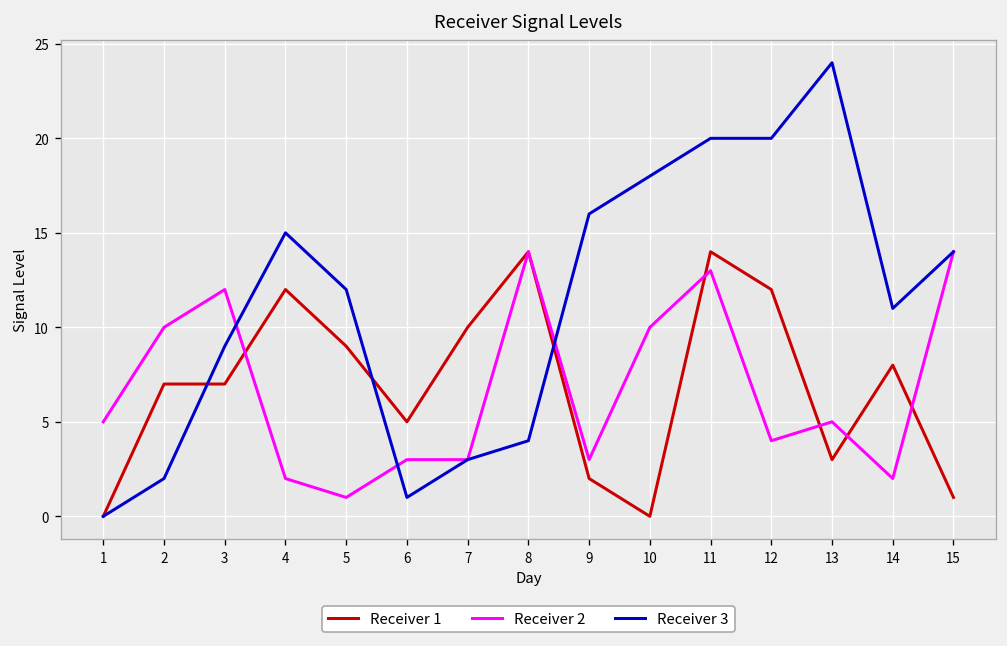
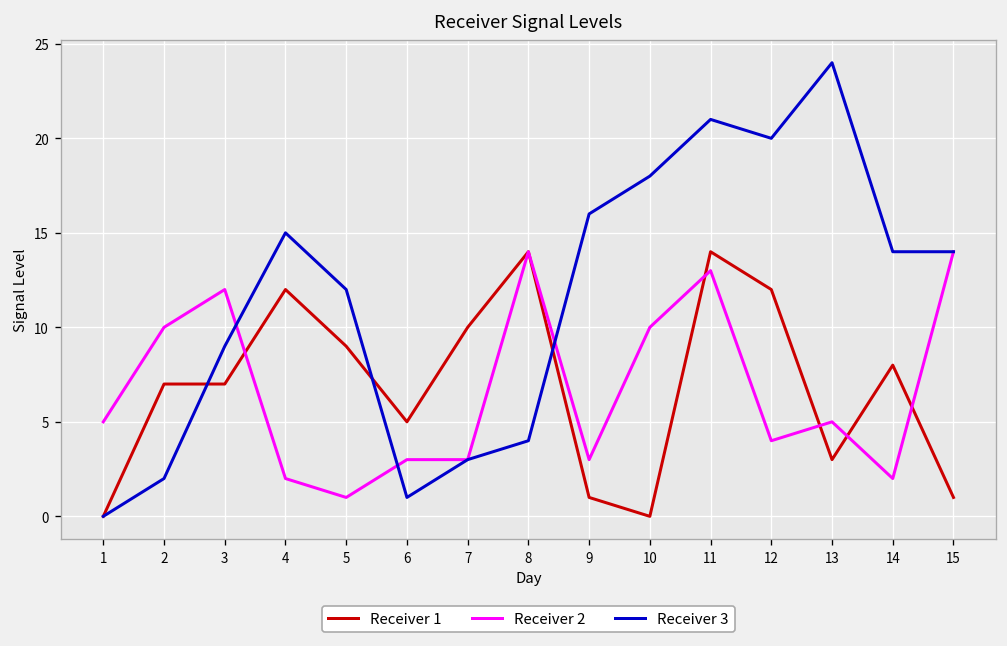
  {
    "Receiver 1": {
      "2": 7,
      "3": 7,
      "4": 12,
      "5": 9,
      "6": 5,
      "7": 10,
-     "9": 2,
+     "9": 1,
      "10": 0,
      "11": 14,
      "12": 12,
      "13": 3,
      "14": 8,
      "15": 1
    },
    "Receiver 2": {
      "1": 5,
      "2": 10,
      "3": 12,
      "4": 2,
      "5": 1,
      "6": 3,
      "9": 3,
      "10": 10,
      "11": 13,
      "12": 4,
      "13": 5,
      "14": 2
    },
    "Receiver 3": {
      "2": 2,
      "3": 9,
      "4": 15,
      "5": 12,
      "6": 1,
      "8": 4,
      "9": 16,
      "10": 18,
-     "11": 20,
+     "11": 21,
      "12": 20,
      "13": 24,
-     "14": 11
+     "14": 14
    }
  }
